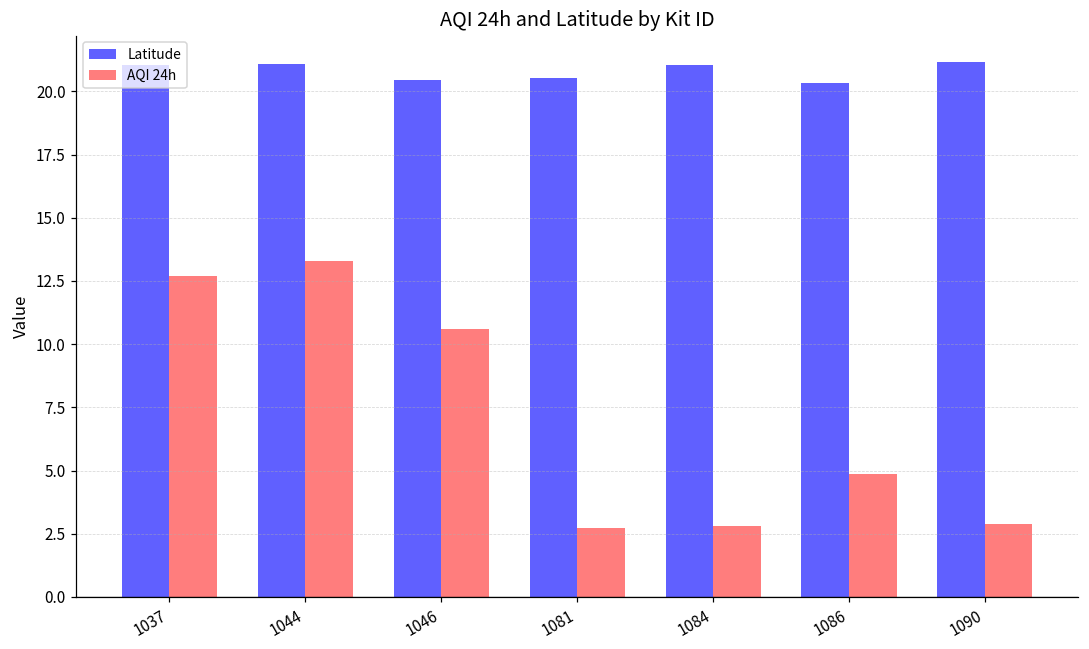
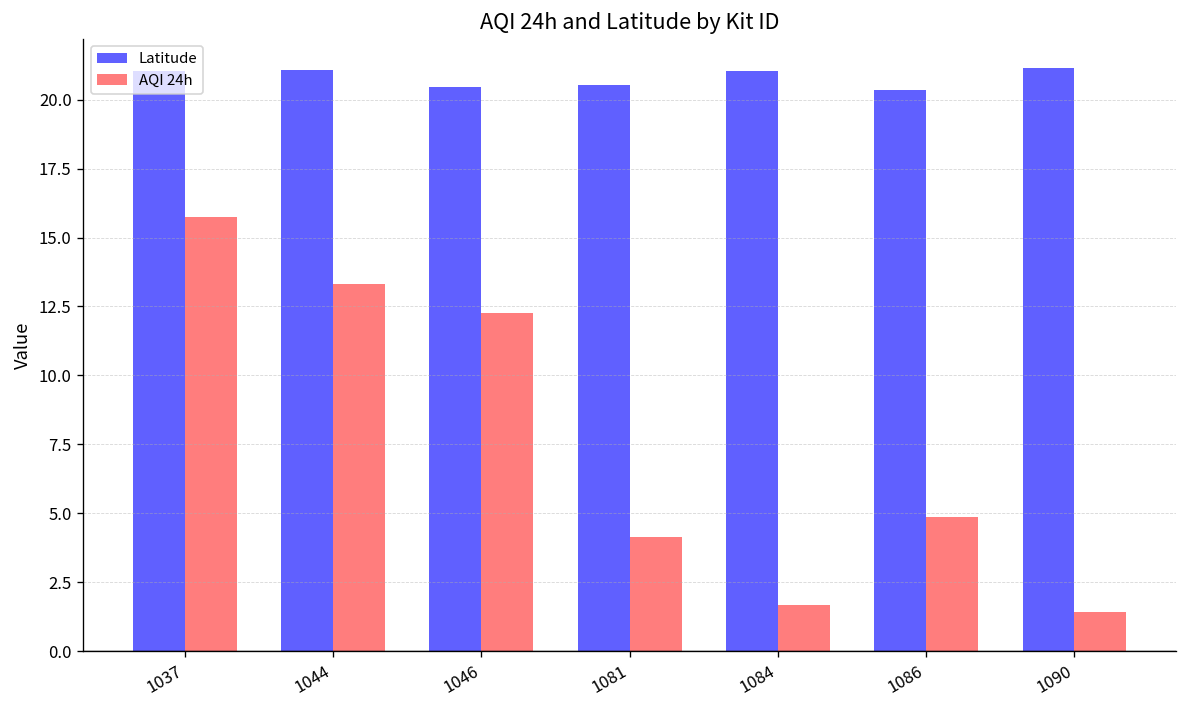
  {
    "Latitude": {
      "1044": 21.1,
      "1046": 20.4,
      "1081": 20.5,
      "1084": 21.0,
      "1086": 20.3,
      "1090": 21.1
    },
    "AQI 24h": {
-     "1037": 12.7,
+     "1037": 15.7,
      "1044": 13.3,
-     "1046": 10.6,
-     "1081": 2.7,
-     "1084": 2.8,
+     "1046": 12.3,
+     "1081": 4.1,
+     "1084": 1.7,
      "1086": 4.9,
-     "1090": 2.9
+     "1090": 1.4
    }
  }
